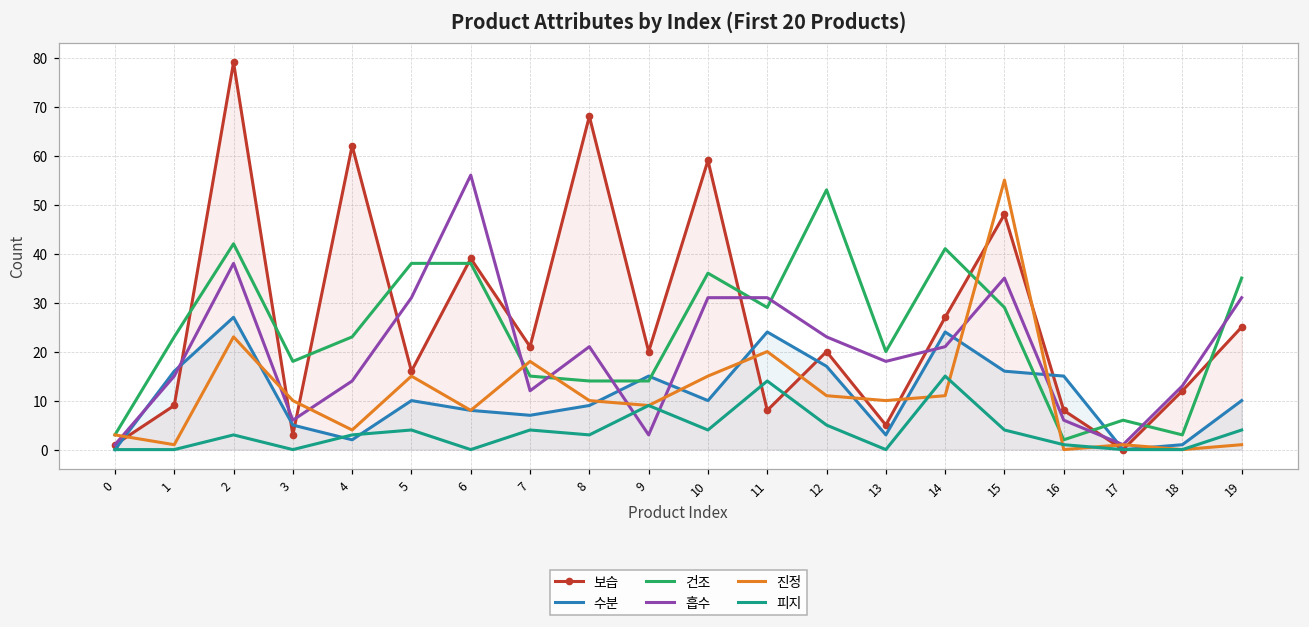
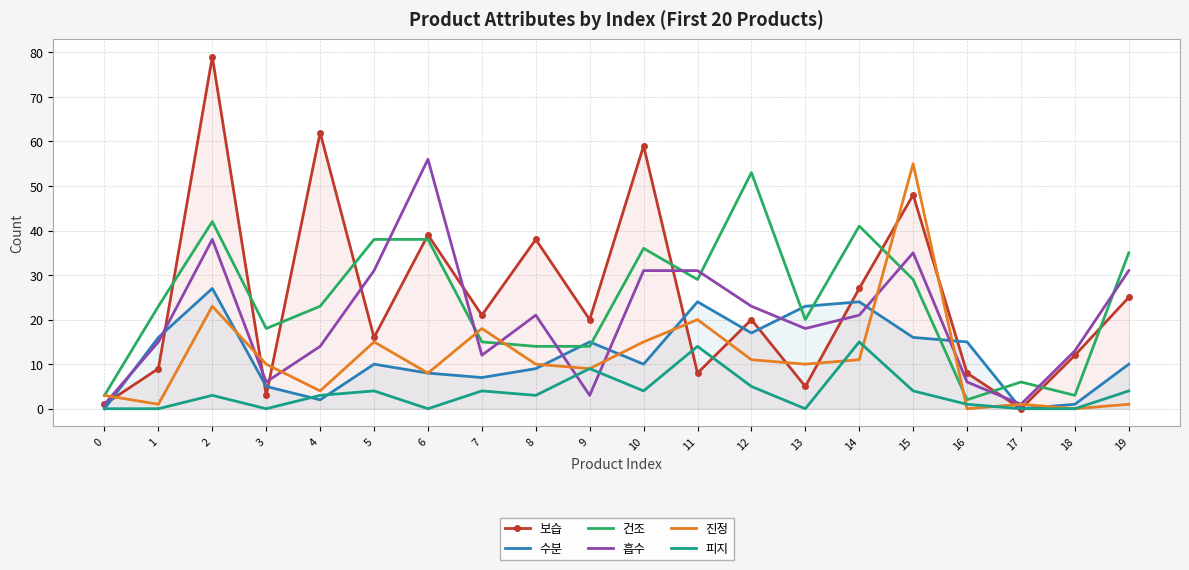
  {
    "보습": {
      "1": 9,
      "2": 79,
      "3": 3,
      "4": 62,
      "5": 16,
      "6": 39,
      "7": 21,
-     "8": 68,
+     "8": 38,
      "9": 20,
      "10": 59,
      "11": 8,
      "12": 20,
      "13": 5,
      "14": 27,
      "15": 48,
      "16": 8,
      "18": 12,
      "19": 25
    },
    "수분": {
      "1": 16,
      "2": 27,
      "3": 5,
      "4": 2,
      "5": 10,
      "7": 7,
      "8": 9,
      "9": 15,
      "10": 10,
      "11": 24,
      "12": 17,
-     "13": 3,
+     "13": 23,
      "14": 24,
      "15": 16,
      "16": 15,
      "18": 1,
      "19": 10
    },
    "흡수": {
      "1": 15,
      "2": 38,
      "3": 6,
      "4": 14,
      "5": 31,
      "6": 56,
      "7": 12,
      "8": 21,
      "9": 3,
      "10": 31,
      "11": 31,
      "12": 23,
      "13": 18,
      "14": 21,
      "15": 35,
      "16": 6,
      "18": 13,
      "19": 31
    },
    "진정": {
      "1": 1,
      "2": 23,
      "3": 10,
      "4": 4,
      "5": 15,
      "7": 18,
      "8": 10,
      "10": 15,
      "11": 20,
      "12": 11,
      "13": 10,
      "14": 11,
      "15": 55,
      "16": 0,
      "19": 1
    }
  }
